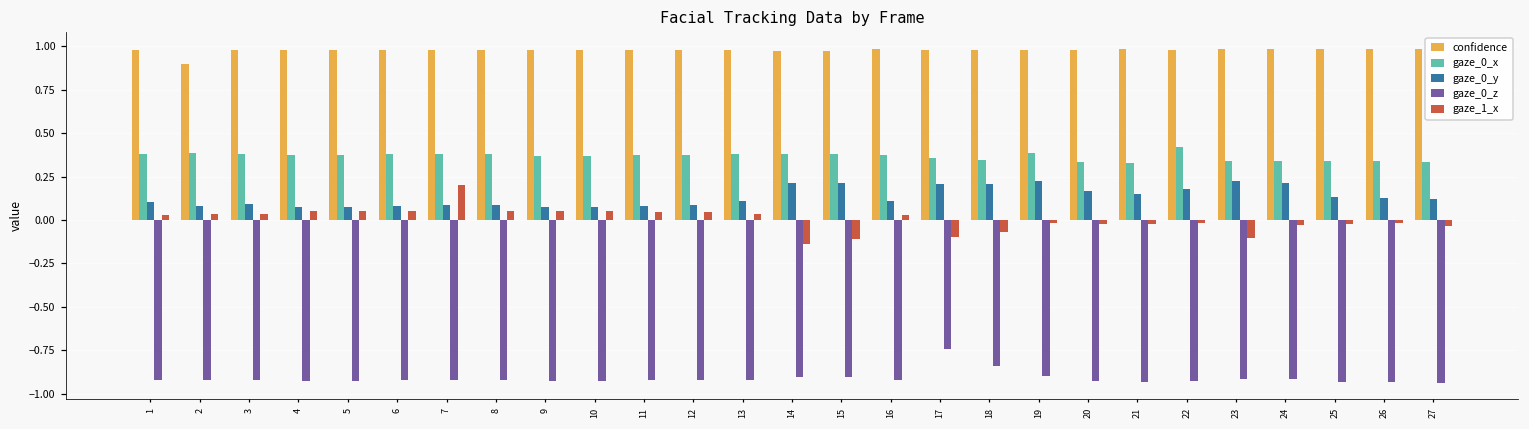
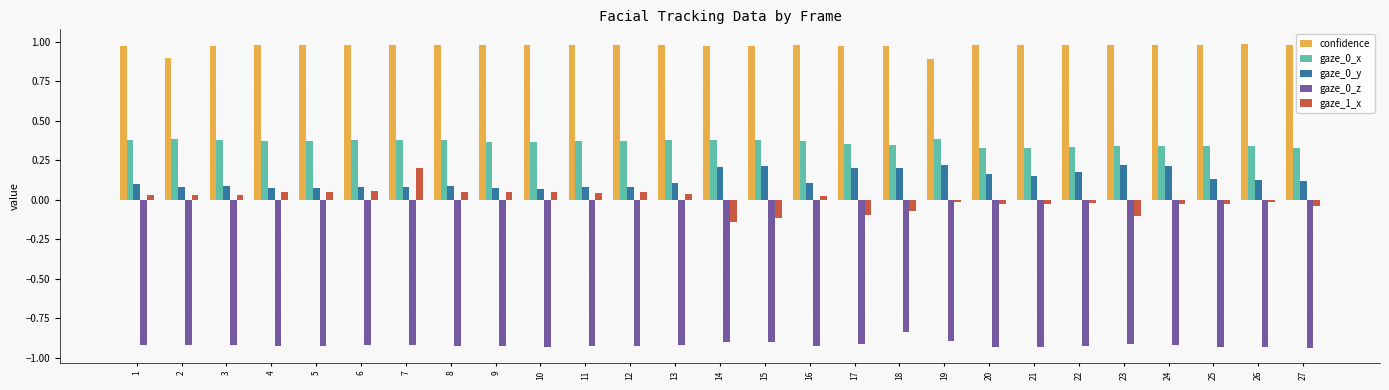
  {
    "confidence": {
      "1": 0.98,
      "2": 0.90,
      "3": 0.98,
      "4": 0.98,
      "5": 0.98,
      "6": 0.98,
      "7": 0.98,
      "8": 0.98,
      "9": 0.98,
      "10": 0.98,
      "11": 0.98,
      "12": 0.98,
      "13": 0.98,
      "14": 0.97,
      "15": 0.97,
      "16": 0.98,
      "17": 0.98,
      "18": 0.98,
-     "19": 0.98,
+     "19": 0.89,
      "20": 0.98,
      "21": 0.98,
      "22": 0.98,
      "23": 0.98,
      "24": 0.98,
      "25": 0.98,
      "26": 0.98,
      "27": 0.98
    },
    "gaze_0_x": {
      "1": 0.38,
      "2": 0.38,
      "3": 0.38,
      "4": 0.37,
      "5": 0.38,
      "6": 0.38,
      "7": 0.38,
      "8": 0.38,
      "9": 0.37,
      "10": 0.37,
      "11": 0.38,
      "12": 0.37,
      "13": 0.38,
      "14": 0.38,
      "15": 0.38,
      "16": 0.37,
      "17": 0.35,
      "18": 0.35,
      "19": 0.38,
      "20": 0.33,
      "21": 0.33,
-     "22": 0.42,
+     "22": 0.33,
      "23": 0.34,
      "24": 0.34,
      "25": 0.34,
      "26": 0.34,
      "27": 0.33
    },
    "gaze_0_y": {
      "1": 0.10,
      "2": 0.08,
      "3": 0.09,
      "4": 0.08,
      "5": 0.07,
      "6": 0.08,
      "7": 0.08,
      "8": 0.09,
      "9": 0.08,
      "10": 0.07,
      "11": 0.08,
      "12": 0.08,
      "13": 0.11,
      "14": 0.21,
      "15": 0.21,
      "16": 0.11,
      "17": 0.20,
      "18": 0.20,
      "19": 0.22,
      "20": 0.17,
      "21": 0.15,
      "22": 0.18,
      "23": 0.22,
      "24": 0.21,
      "25": 0.13,
      "26": 0.13,
      "27": 0.12
    },
    "gaze_0_z": {
      "1": -0.92,
      "2": -0.92,
      "3": -0.92,
      "4": -0.92,
      "5": -0.92,
      "6": -0.92,
      "7": -0.92,
      "8": -0.92,
      "9": -0.93,
      "10": -0.93,
      "11": -0.92,
      "12": -0.92,
      "13": -0.92,
      "14": -0.90,
      "15": -0.90,
      "16": -0.92,
-     "17": -0.74,
+     "17": -0.91,
      "18": -0.84,
      "19": -0.90,
      "20": -0.93,
      "21": -0.93,
      "22": -0.93,
      "23": -0.91,
      "24": -0.92,
      "25": -0.93,
      "26": -0.93,
      "27": -0.94
    },
    "gaze_1_x": {
      "1": 0.03,
      "2": 0.03,
      "3": 0.03,
      "4": 0.05,
      "5": 0.05,
      "6": 0.05,
      "7": 0.20,
      "8": 0.05,
      "9": 0.05,
      "10": 0.05,
      "11": 0.04,
      "12": 0.05,
      "13": 0.04,
      "14": -0.14,
      "15": -0.11,
      "16": 0.03,
      "17": -0.10,
      "18": -0.07,
      "19": -0.02,
      "20": -0.02,
      "21": -0.02,
      "22": -0.02,
      "23": -0.10,
      "24": -0.03,
      "25": -0.02,
      "27": -0.04
    }
  }
